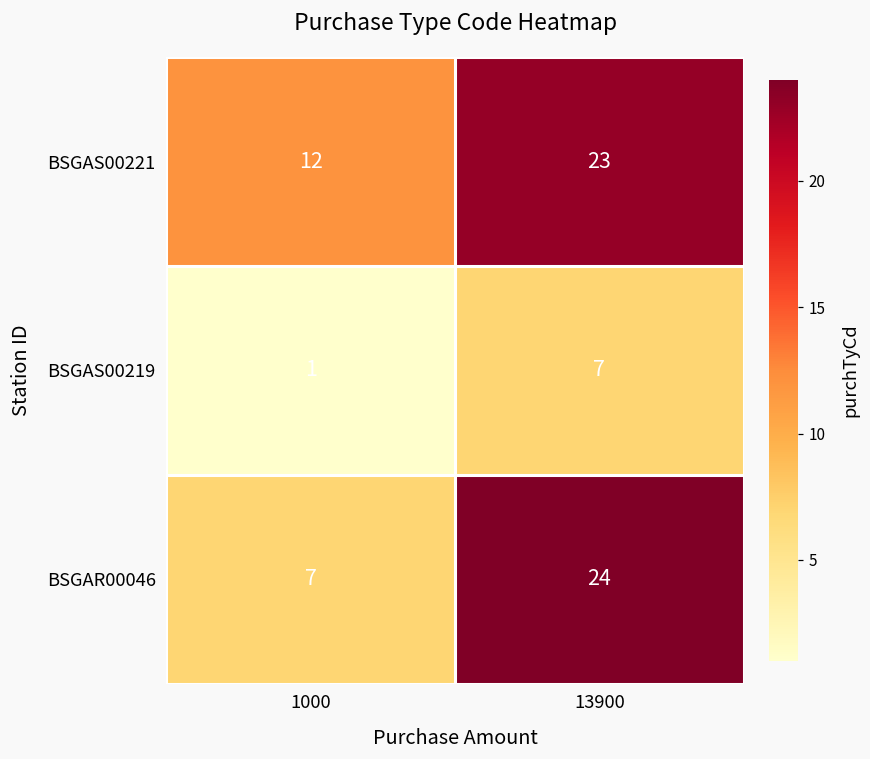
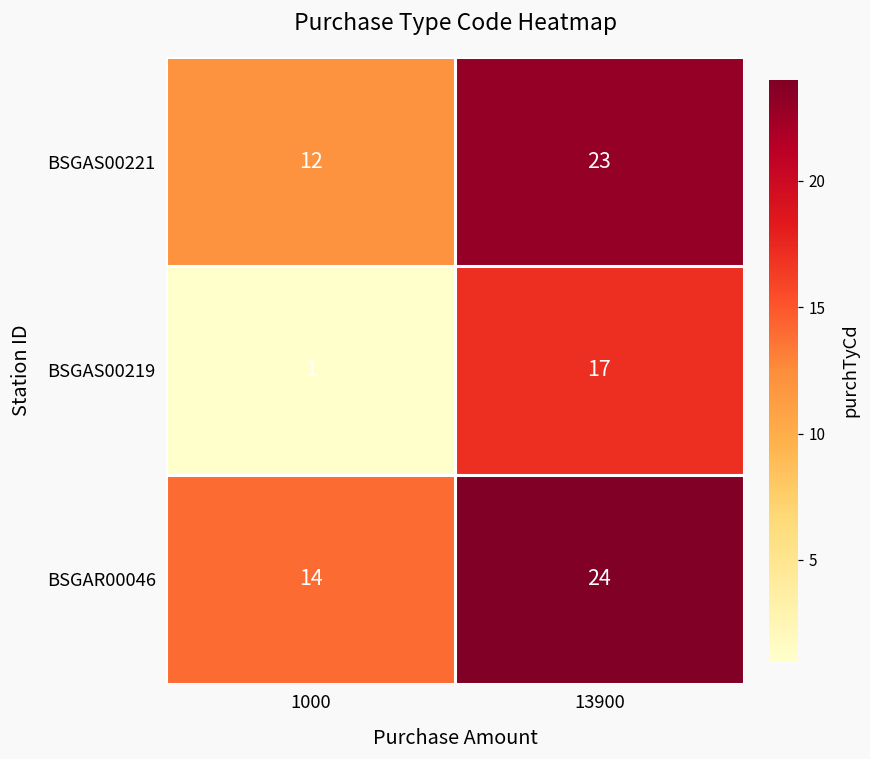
  {
    "BSGAS00221": {
      "1000": 12,
      "13900": 23
    },
    "BSGAS00219": {
      "1000": 1,
-     "13900": 7
+     "13900": 17
    },
    "BSGAR00046": {
-     "1000": 7,
+     "1000": 14,
      "13900": 24
    }
  }
